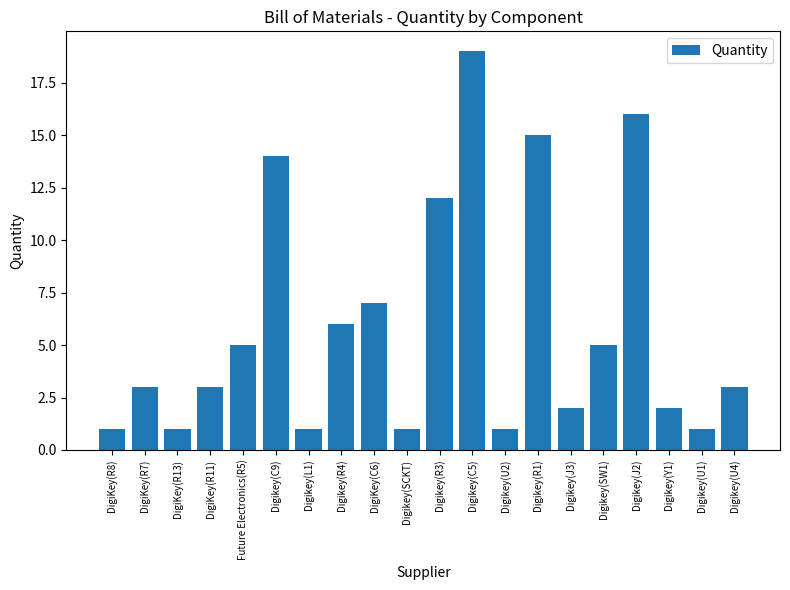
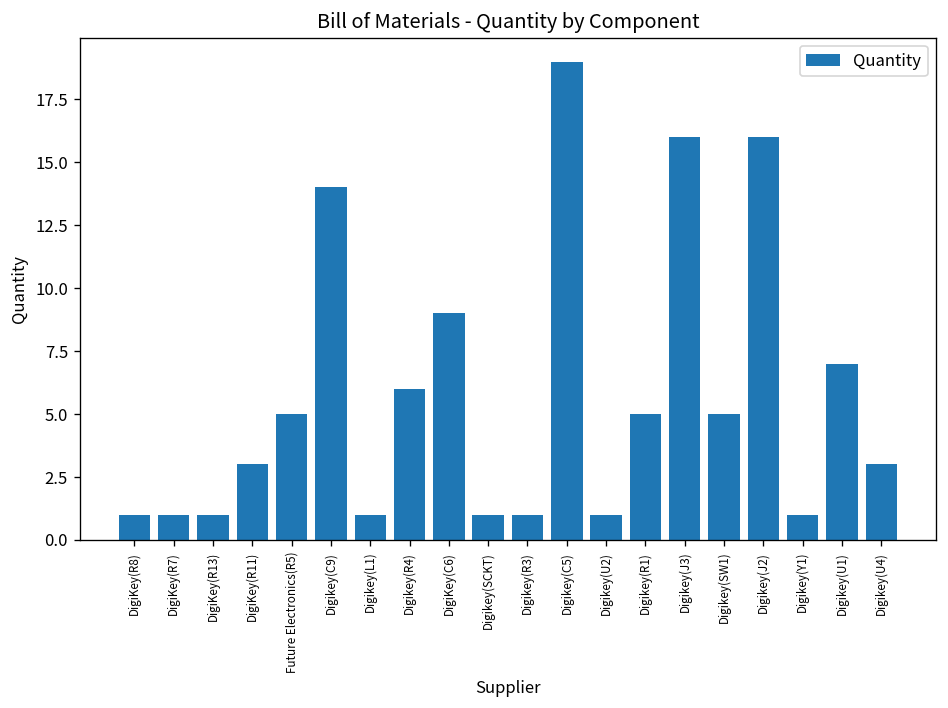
  {
    "DigiKey(R8)": 1,
-   "DigiKey(R7)": 3,
+   "DigiKey(R7)": 1,
    "DigiKey(R13)": 1,
    "DigiKey(R11)": 3,
    "Future Electronics(R5)": 5,
    "Digikey(C9)": 14,
    "Digikey(L1)": 1,
    "Digikey(R4)": 6,
-   "DigiKey(C6)": 7,
+   "DigiKey(C6)": 9,
    "Digikey(SCKT)": 1,
-   "Digikey(R3)": 12,
+   "Digikey(R3)": 1,
    "Digikey(C5)": 19,
    "Digikey(U2)": 1,
-   "Digikey(R1)": 15,
-   "Digikey(J3)": 2,
+   "Digikey(R1)": 5,
+   "Digikey(J3)": 16,
    "Digikey(SW1)": 5,
    "Digikey(J2)": 16,
-   "Digikey(Y1)": 2,
-   "Digikey(U1)": 1,
+   "Digikey(Y1)": 1,
+   "Digikey(U1)": 7,
    "Digikey(U4)": 3
  }
